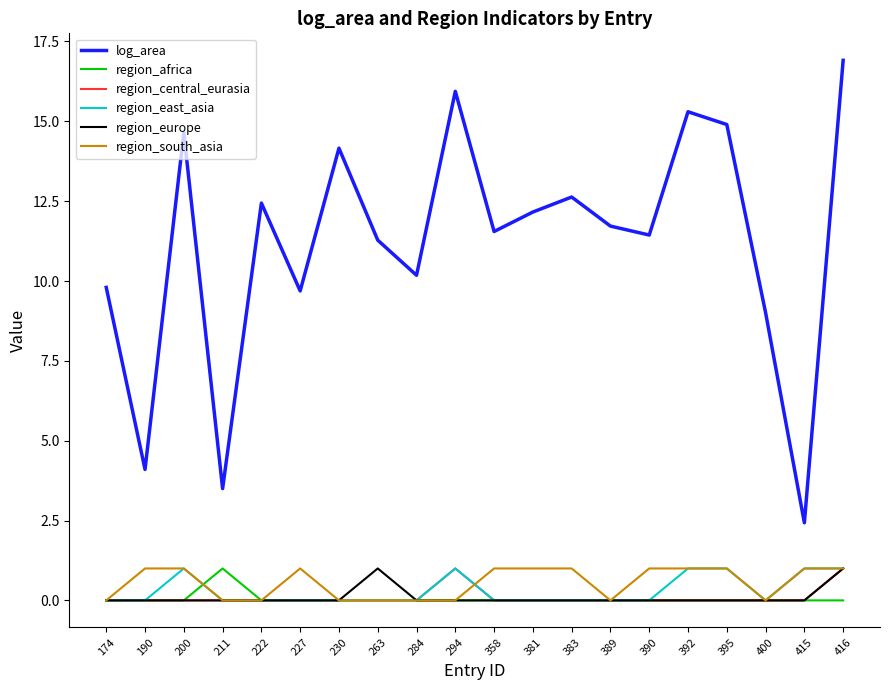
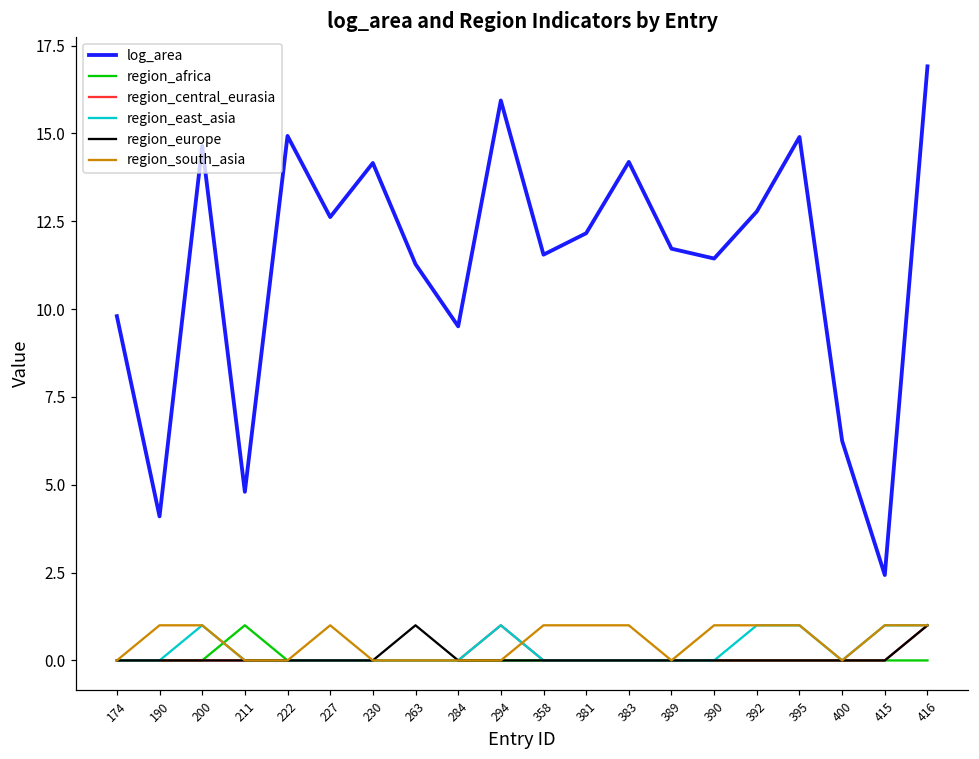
  {
    "log_area": {
      "174": 9.8,
      "190": 4.1,
-     "211": 3.5,
-     "222": 12.4,
-     "227": 9.7,
+     "211": 4.8,
+     "222": 14.9,
+     "227": 12.6,
      "230": 14.2,
      "263": 11.3,
-     "284": 10.2,
+     "284": 9.5,
      "294": 15.9,
      "358": 11.6,
      "381": 12.2,
-     "383": 12.6,
+     "383": 14.2,
      "389": 11.7,
      "390": 11.4,
-     "392": 15.3,
+     "392": 12.8,
      "395": 14.9,
-     "400": 9.0,
+     "400": 6.3,
      "415": 2.4,
      "416": 16.9
    },
    "region_africa": {
      "211": 1.0,
      "416": 0.0
    },
    "region_europe": {
      "263": 1.0
    },
    "region_south_asia": {
      "190": 1.0,
      "227": 1.0,
      "358": 1.0,
      "381": 1.0,
      "383": 1.0,
      "390": 1.0
    }
  }
